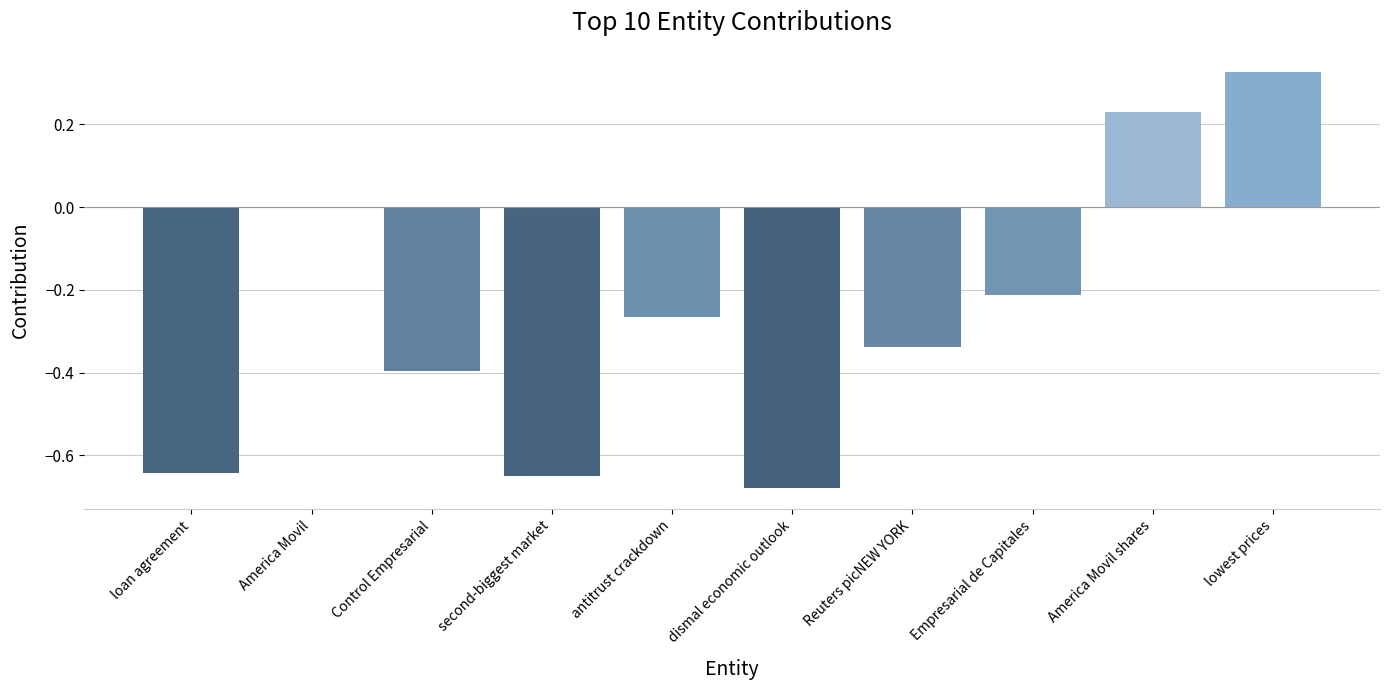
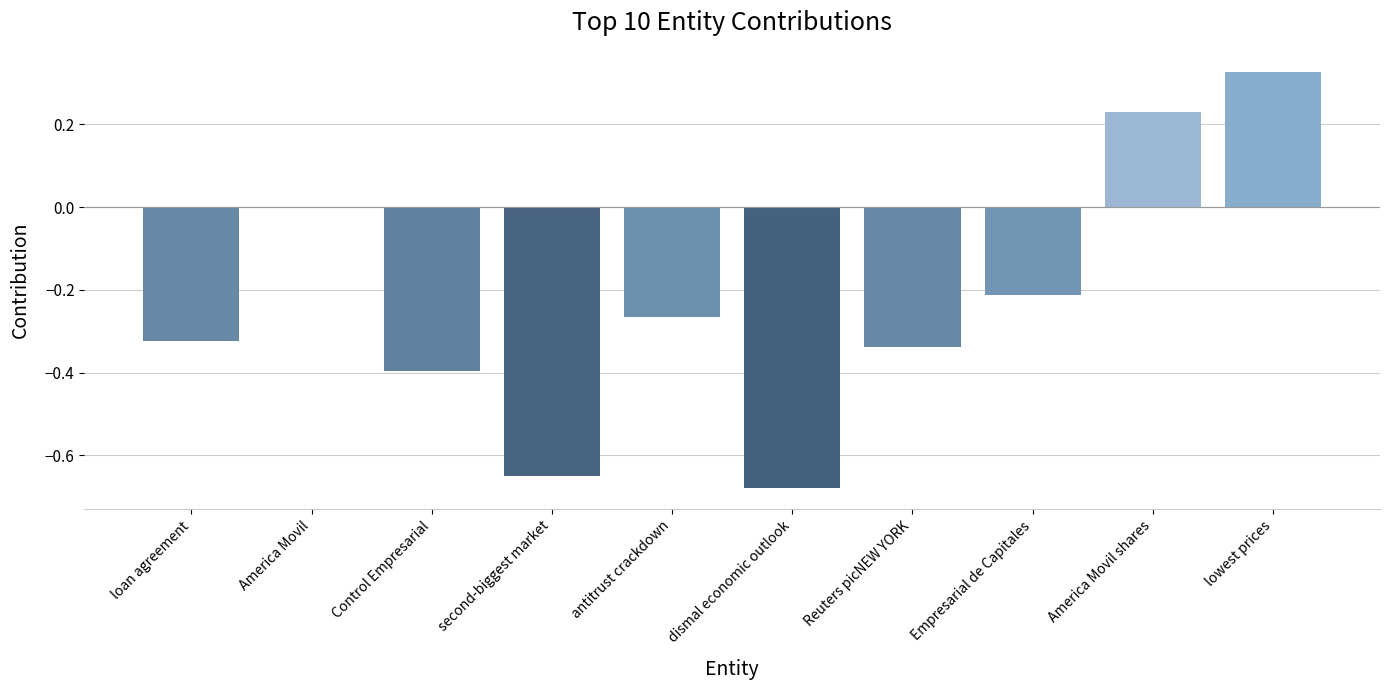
  {
-   "loan agreement": -0.64,
+   "loan agreement": -0.32,
    "Control Empresarial": -0.40,
    "second-biggest market": -0.65,
    "antitrust crackdown": -0.27,
    "dismal economic outlook": -0.68,
    "Reuters picNEW YORK": -0.34,
    "Empresarial de Capitales": -0.21,
    "America Movil shares": 0.23,
    "lowest prices": 0.33
  }
